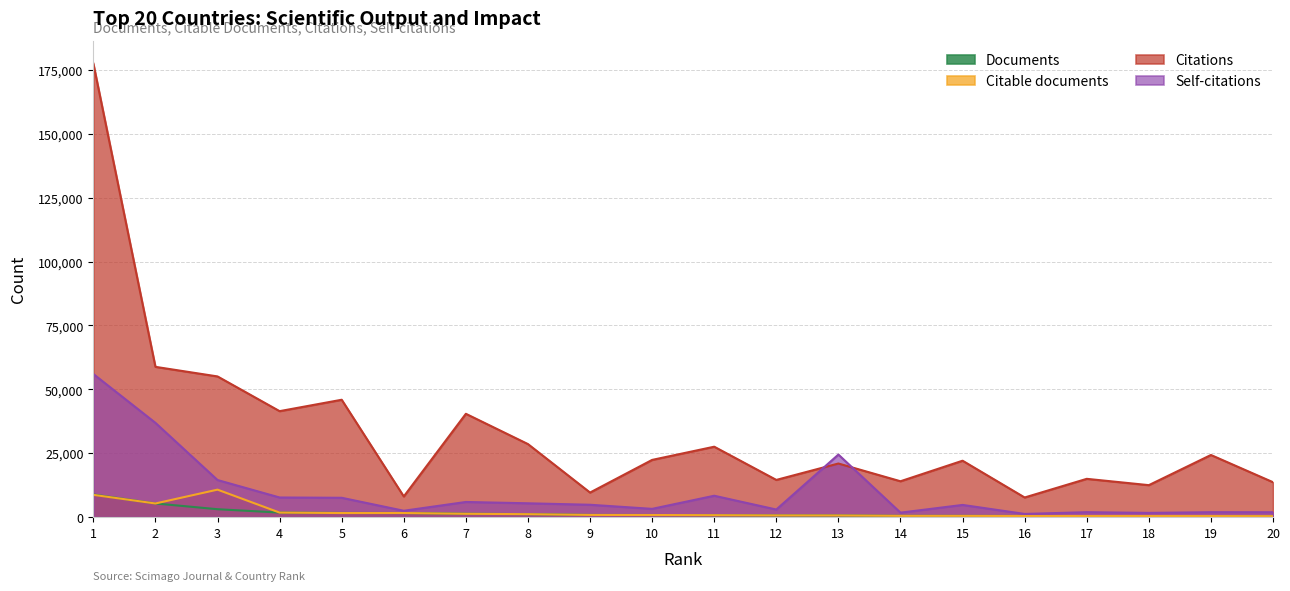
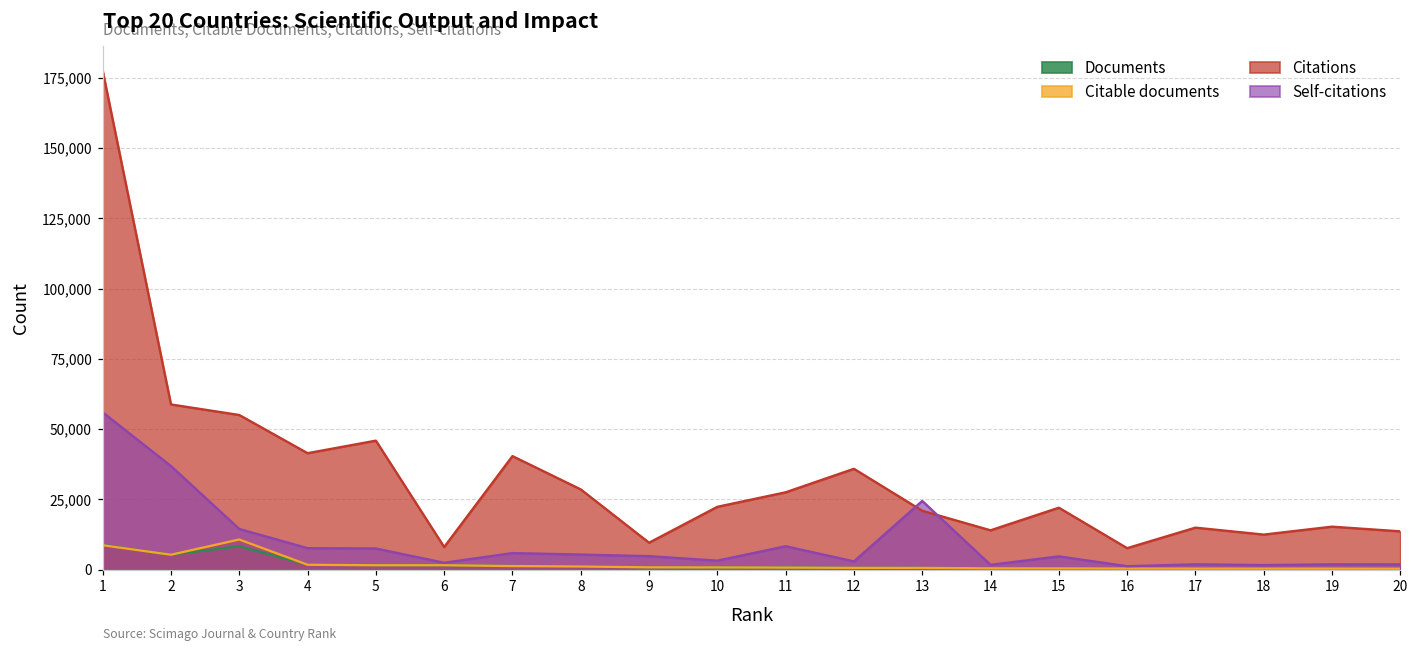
  {
    "Documents": {
-     "3": "3,000"
+     "3": "8,000"
    },
    "Citable documents": {
      "3": "11,000"
    },
    "Citations": {
      "1": "177,000",
      "2": "59,000",
      "3": "55,000",
      "4": "41,000",
      "5": "46,000",
      "6": "8,000",
      "7": "40,000",
      "8": "29,000",
      "9": "10,000",
      "10": "22,000",
      "11": "28,000",
-     "12": "15,000",
+     "12": "36,000",
      "13": "21,000",
      "14": "14,000",
      "15": "22,000",
      "16": "8,000",
      "17": "15,000",
      "18": "12,000",
-     "19": "24,000",
+     "19": "15,000",
      "20": "14,000"
    },
    "Self-citations": {
      "1": "56,000",
      "2": "37,000",
      "3": "15,000",
      "4": "8,000",
      "5": "8,000",
      "7": "6,000",
      "8": "5,000",
      "9": "5,000",
      "10": "3,000",
      "11": "8,000",
      "12": "3,000",
      "13": "24,000",
      "14": "2,000",
      "15": "5,000",
      "17": "2,000",
      "18": "2,000",
      "19": "2,000",
      "20": "2,000"
    }
  }
